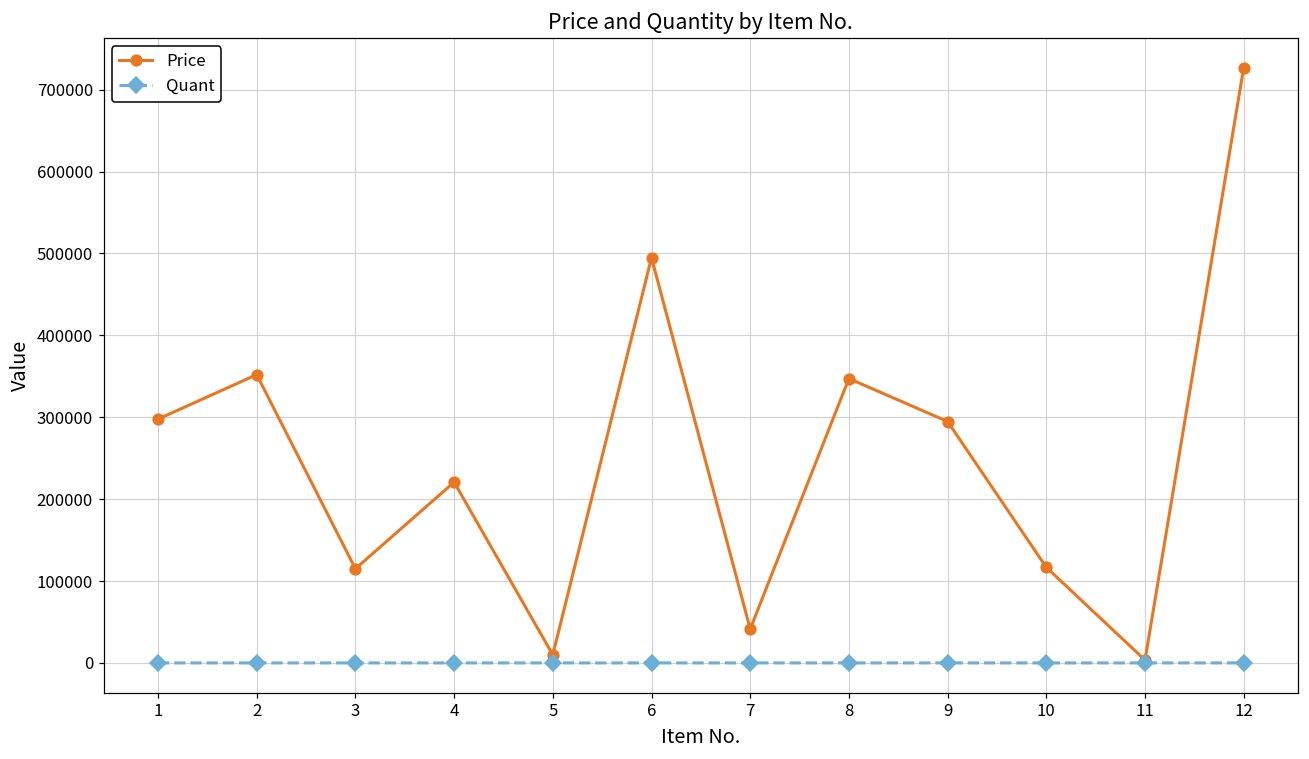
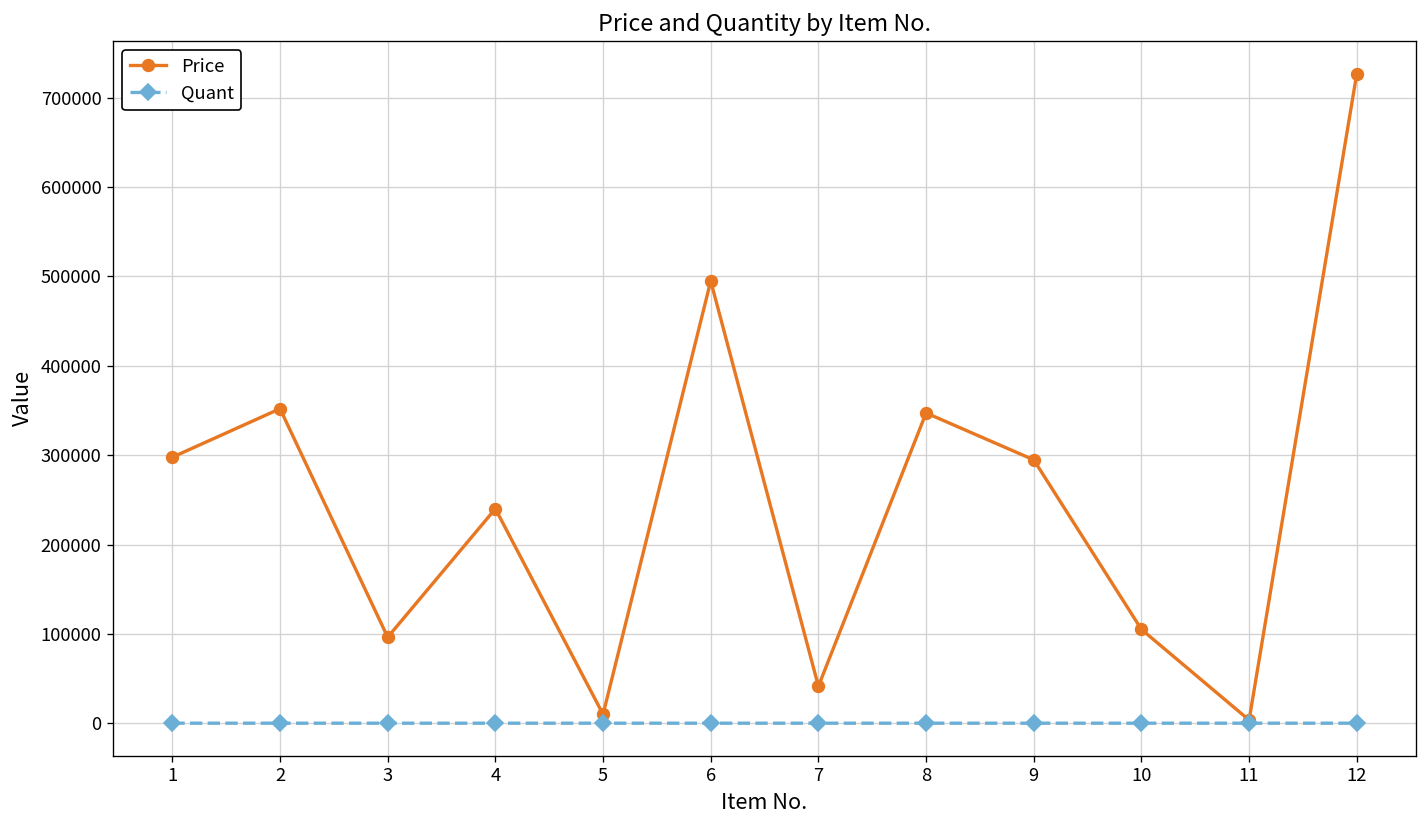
  {
    "Price": {
      "1": 300000,
      "2": 350000,
-     "3": 120000,
-     "4": 220000,
+     "3": 100000,
+     "4": 240000,
      "5": 10000,
      "6": 490000,
      "7": 40000,
      "8": 350000,
      "9": 290000,
-     "10": 120000,
+     "10": 110000,
      "11": 0,
      "12": 730000
    },
    "Quant": {
      "1": 0,
      "2": 0,
      "3": 0,
      "4": 0,
      "5": 0,
      "6": 0,
      "7": 0,
      "8": 0,
      "9": 0,
      "10": 0,
      "11": 0,
      "12": 0
    }
  }
